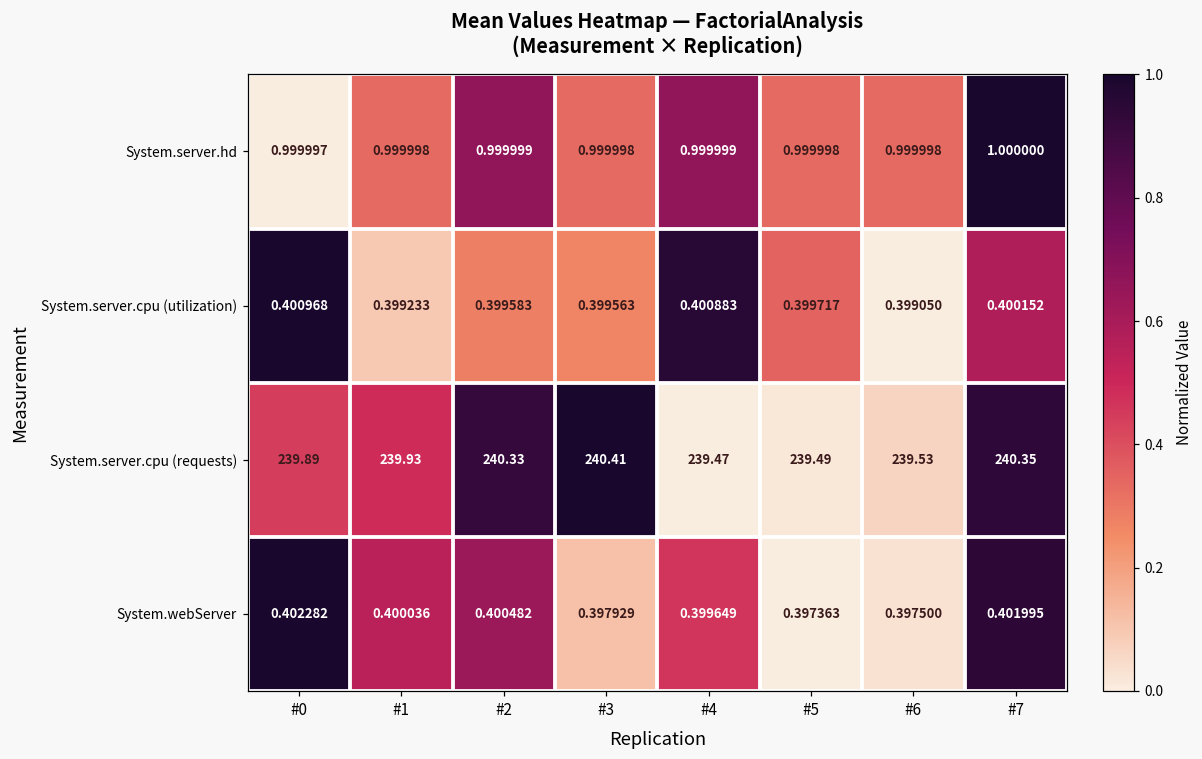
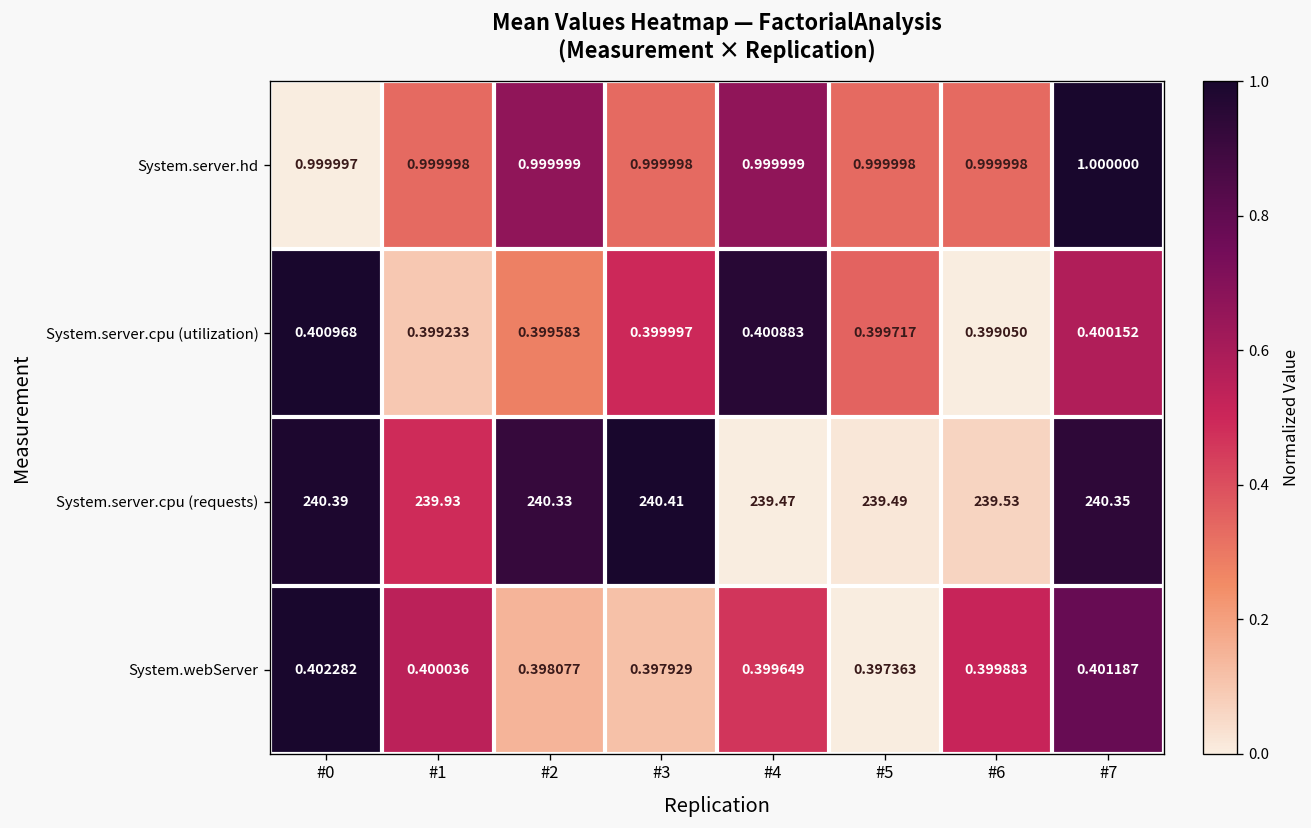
  {
    "System.server.hd": {
      "#0": 0.999997,
      "#1": 0.999998,
      "#2": 0.999999,
      "#3": 0.999998,
      "#4": 0.999999,
      "#5": 0.999998,
      "#6": 0.999998,
      "#7": 1.000000
    },
    "System.server.cpu (utilization)": {
      "#0": 0.400968,
      "#1": 0.399233,
      "#2": 0.399583,
-     "#3": 0.399563,
+     "#3": 0.399997,
      "#4": 0.400883,
      "#5": 0.399717,
      "#6": 0.399050,
      "#7": 0.400152
    },
    "System.server.cpu (requests)": {
-     "#0": 239.89,
+     "#0": 240.39,
      "#1": 239.93,
      "#2": 240.33,
      "#3": 240.41,
      "#4": 239.47,
      "#5": 239.49,
      "#6": 239.53,
      "#7": 240.35
    },
    "System.webServer": {
      "#0": 0.402282,
      "#1": 0.400036,
-     "#2": 0.400482,
+     "#2": 0.398077,
      "#3": 0.397929,
      "#4": 0.399649,
      "#5": 0.397363,
-     "#6": 0.397500,
-     "#7": 0.401995
+     "#6": 0.399883,
+     "#7": 0.401187
    }
  }
